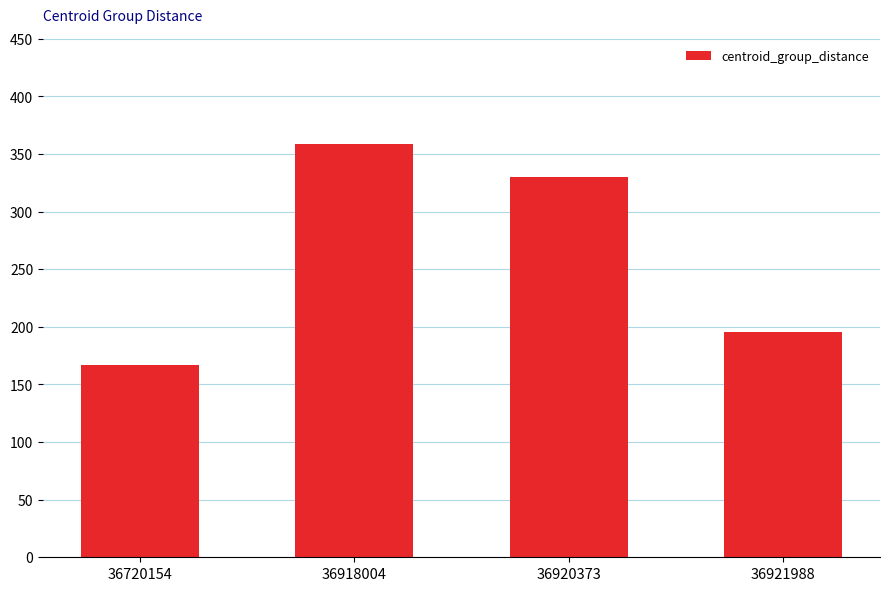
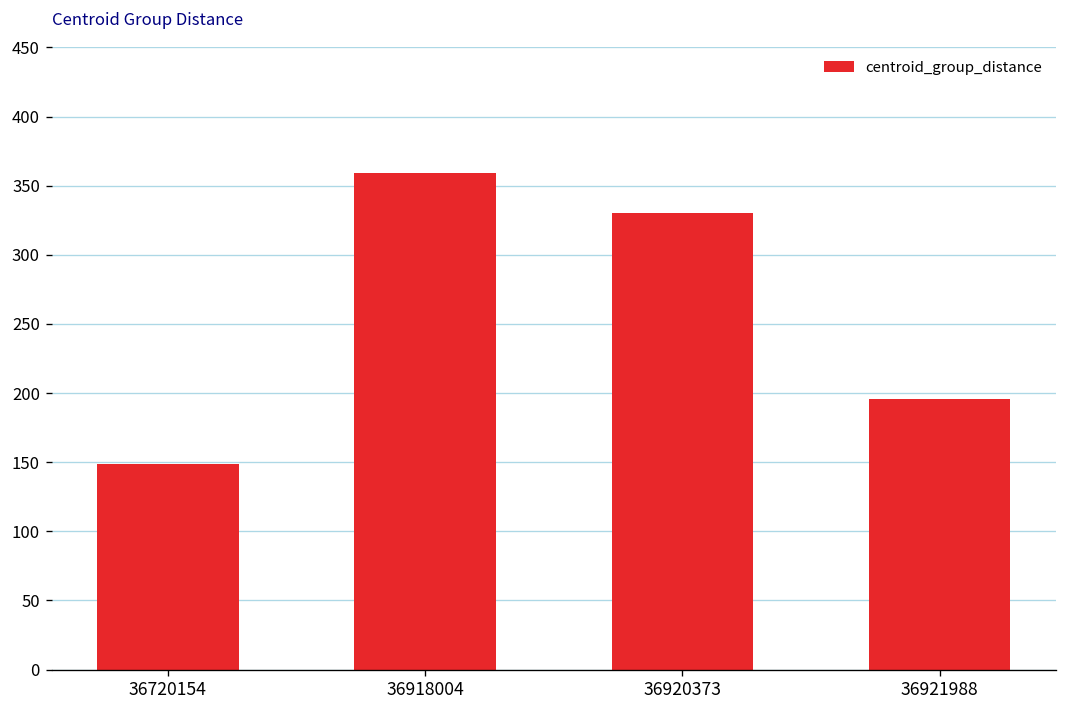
  {
-   "36720154": 167,
+   "36720154": 149,
    "36918004": 359,
    "36920373": 330,
    "36921988": 196
  }
